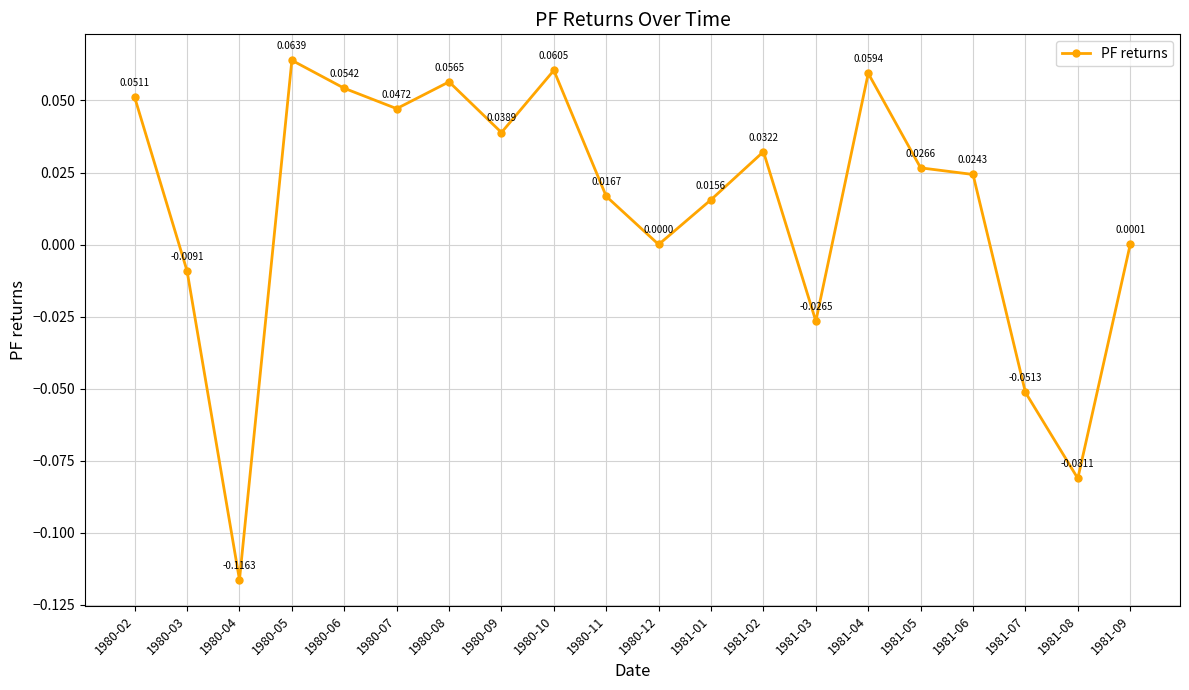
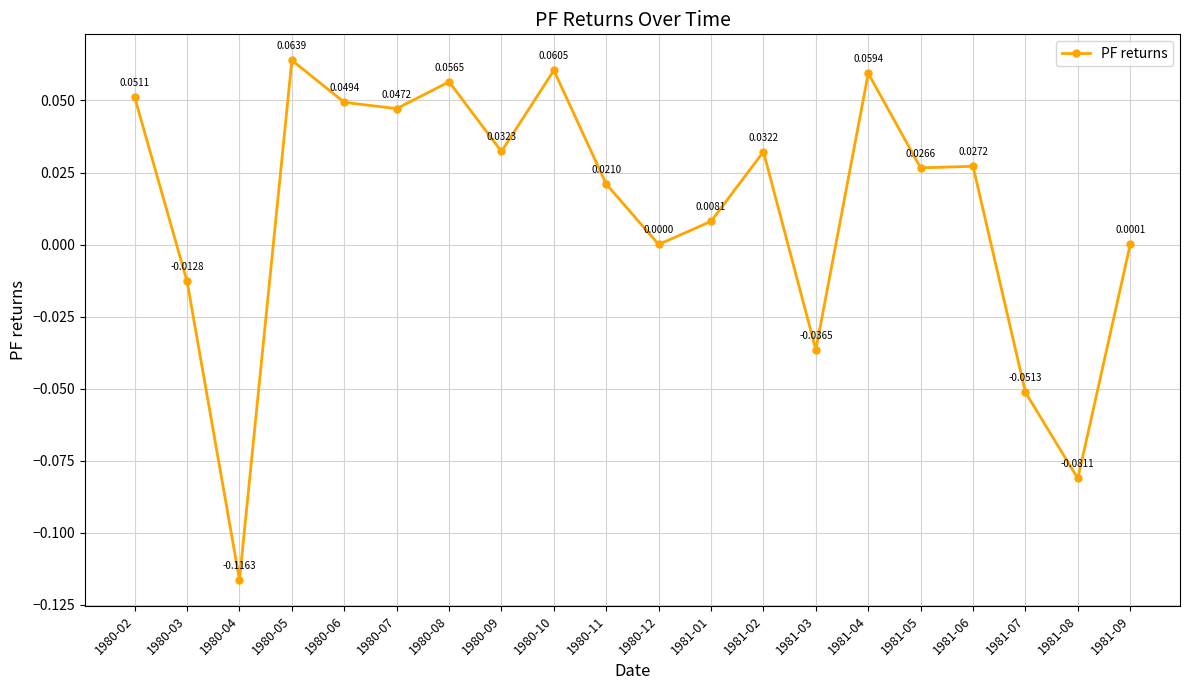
  {
    "1980-02": 0.0511,
-   "1980-03": -0.0091,
+   "1980-03": -0.0128,
    "1980-04": -0.1163,
    "1980-05": 0.0639,
-   "1980-06": 0.0542,
+   "1980-06": 0.0494,
    "1980-07": 0.0472,
    "1980-08": 0.0565,
-   "1980-09": 0.0389,
+   "1980-09": 0.0323,
    "1980-10": 0.0605,
-   "1980-11": 0.0167,
+   "1980-11": 0.0210,
    "1980-12": 0.0000,
-   "1981-01": 0.0156,
+   "1981-01": 0.0081,
    "1981-02": 0.0322,
-   "1981-03": -0.0265,
+   "1981-03": -0.0365,
    "1981-04": 0.0594,
    "1981-05": 0.0266,
-   "1981-06": 0.0243,
+   "1981-06": 0.0272,
    "1981-07": -0.0513,
    "1981-08": -0.0811,
    "1981-09": 0.0001
  }
